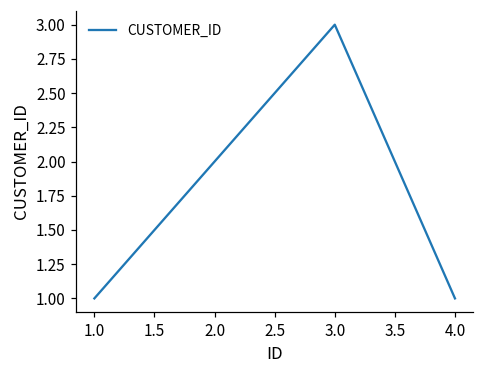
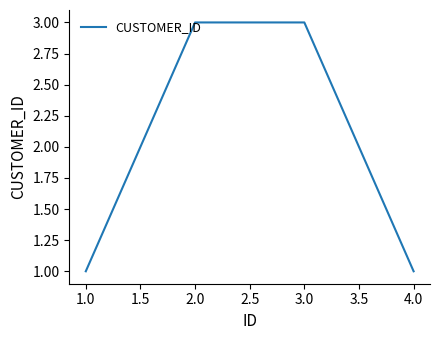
  {
    "1.0": 1,
-   "2.0": 2,
+   "2.0": 3,
    "3.0": 3,
    "4.0": 1
  }
